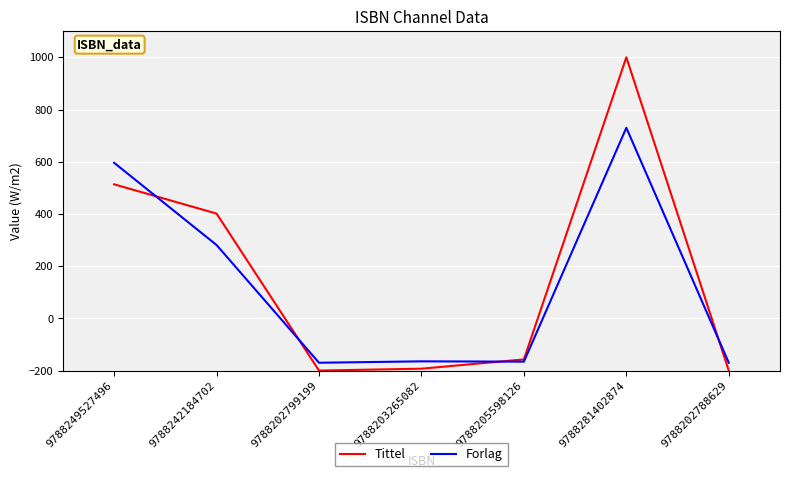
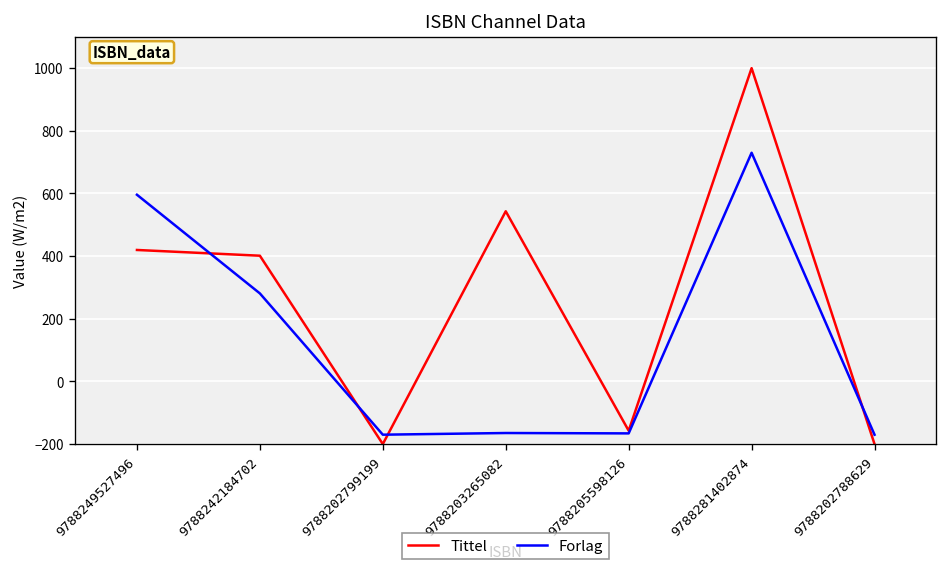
  {
    "Tittel": {
-     "9788249527496": 510,
+     "9788249527496": 420,
      "9788242184702": 400,
      "9788202799199": -200,
-     "9788203265082": -190,
+     "9788203265082": 540,
      "9788281402874": 1000,
      "9788202788629": -200
    },
    "Forlag": {
      "9788249527496": 600,
      "9788242184702": 280,
      "9788202799199": -170,
      "9788203265082": -160,
      "9788281402874": 730,
      "9788202788629": -170
    }
  }
